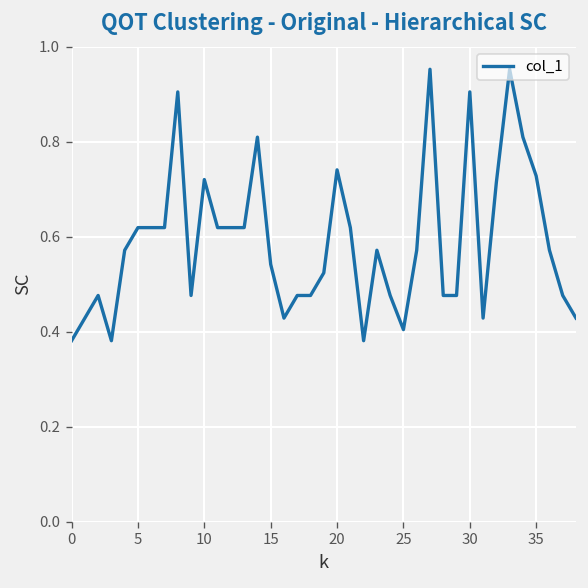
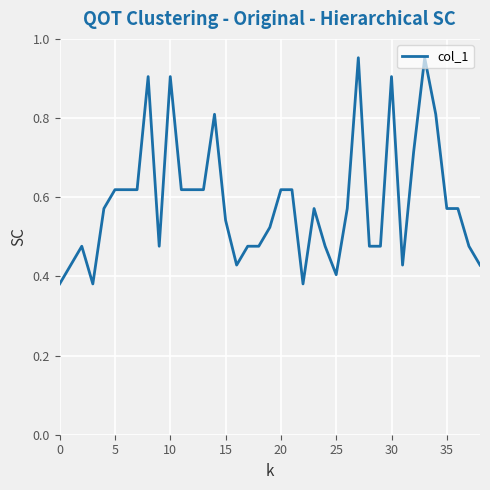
  {
    "0": 0.38,
    "5": 0.62,
-   "10": 0.72,
+   "10": 0.90,
    "15": 0.54,
-   "20": 0.74,
+   "20": 0.62,
    "25": 0.40,
    "30": 0.90,
-   "35": 0.73
+   "35": 0.57
  }
